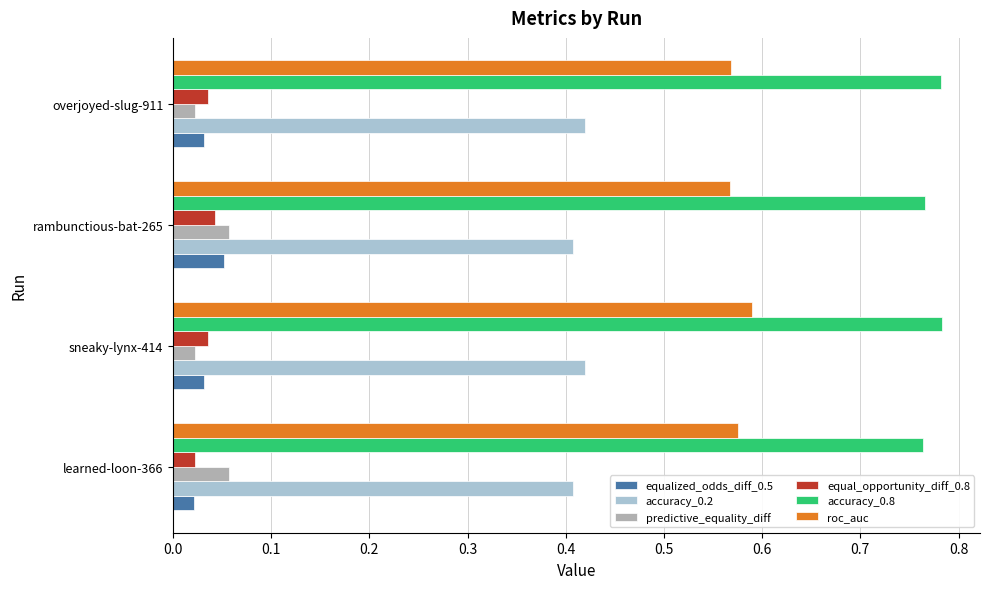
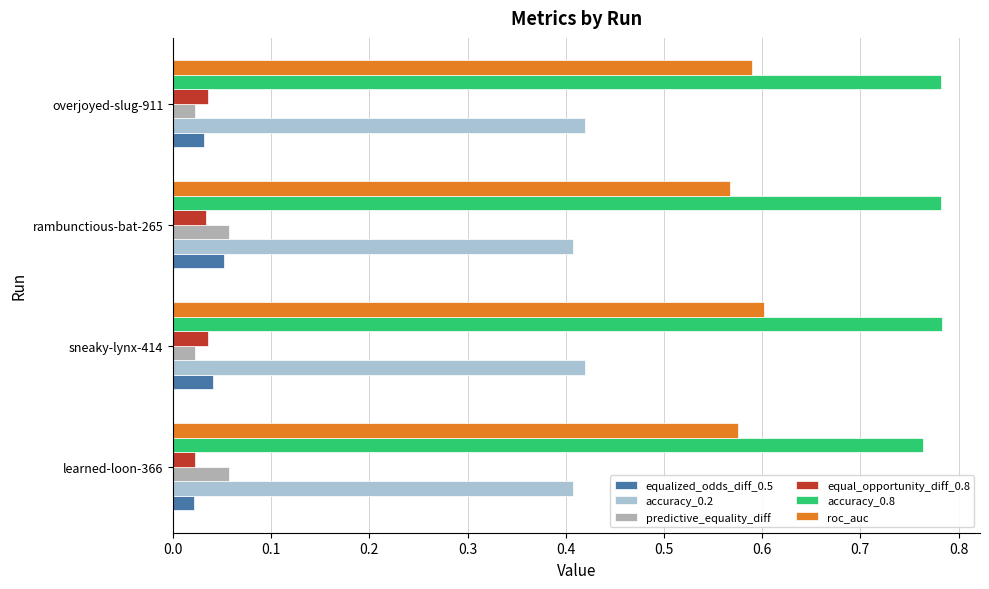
  {
    "equalized_odds_diff_0.5": {
      "overjoyed-slug-911": 0.03,
      "rambunctious-bat-265": 0.05,
-     "sneaky-lynx-414": 0.03,
+     "sneaky-lynx-414": 0.04,
      "learned-loon-366": 0.02
    },
    "equal_opportunity_diff_0.8": {
      "overjoyed-slug-911": 0.04,
-     "rambunctious-bat-265": 0.04,
+     "rambunctious-bat-265": 0.03,
      "sneaky-lynx-414": 0.04,
      "learned-loon-366": 0.02
    },
    "accuracy_0.8": {
      "overjoyed-slug-911": 0.78,
-     "rambunctious-bat-265": 0.77,
+     "rambunctious-bat-265": 0.78,
      "sneaky-lynx-414": 0.78,
      "learned-loon-366": 0.76
    },
    "roc_auc": {
-     "overjoyed-slug-911": 0.57,
+     "overjoyed-slug-911": 0.59,
      "rambunctious-bat-265": 0.57,
-     "sneaky-lynx-414": 0.59,
+     "sneaky-lynx-414": 0.60,
      "learned-loon-366": 0.58
    }
  }
